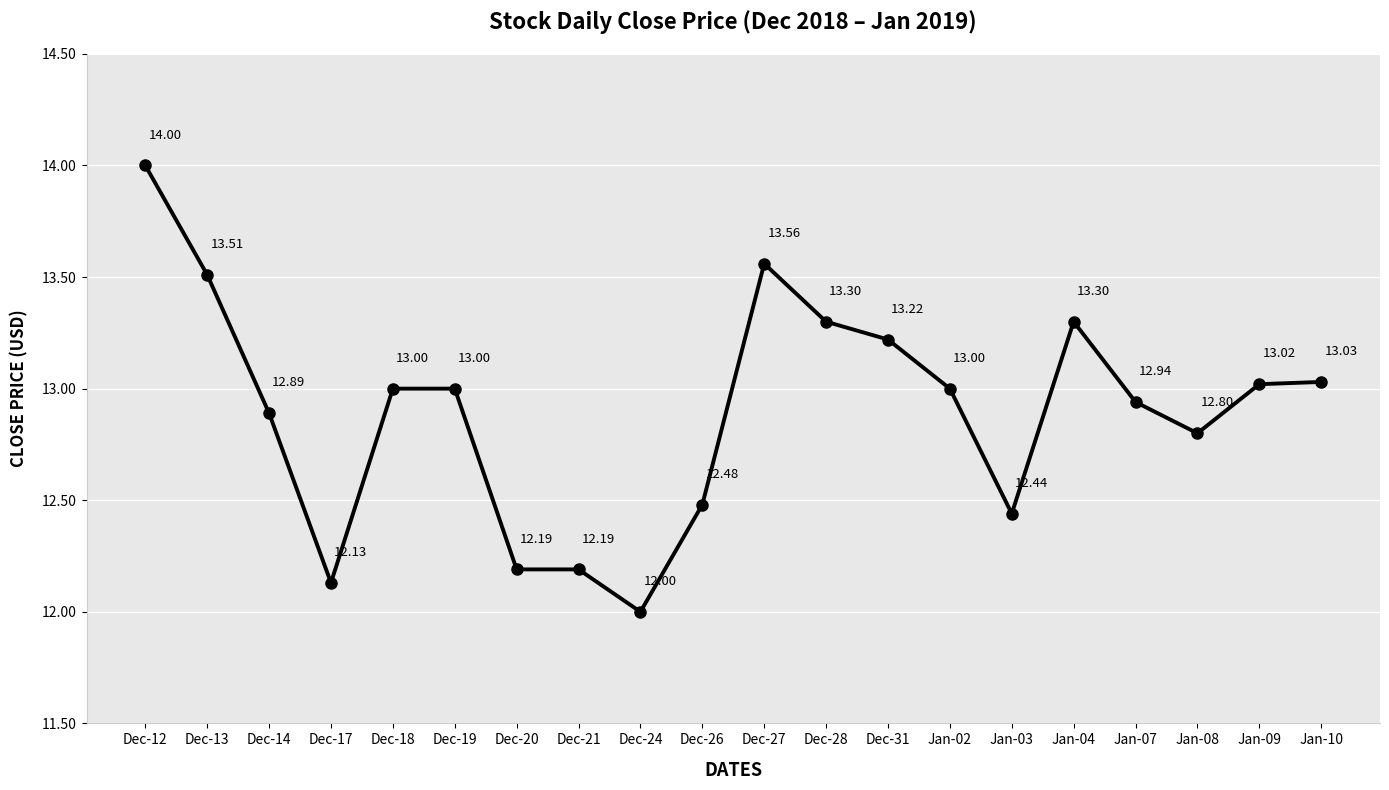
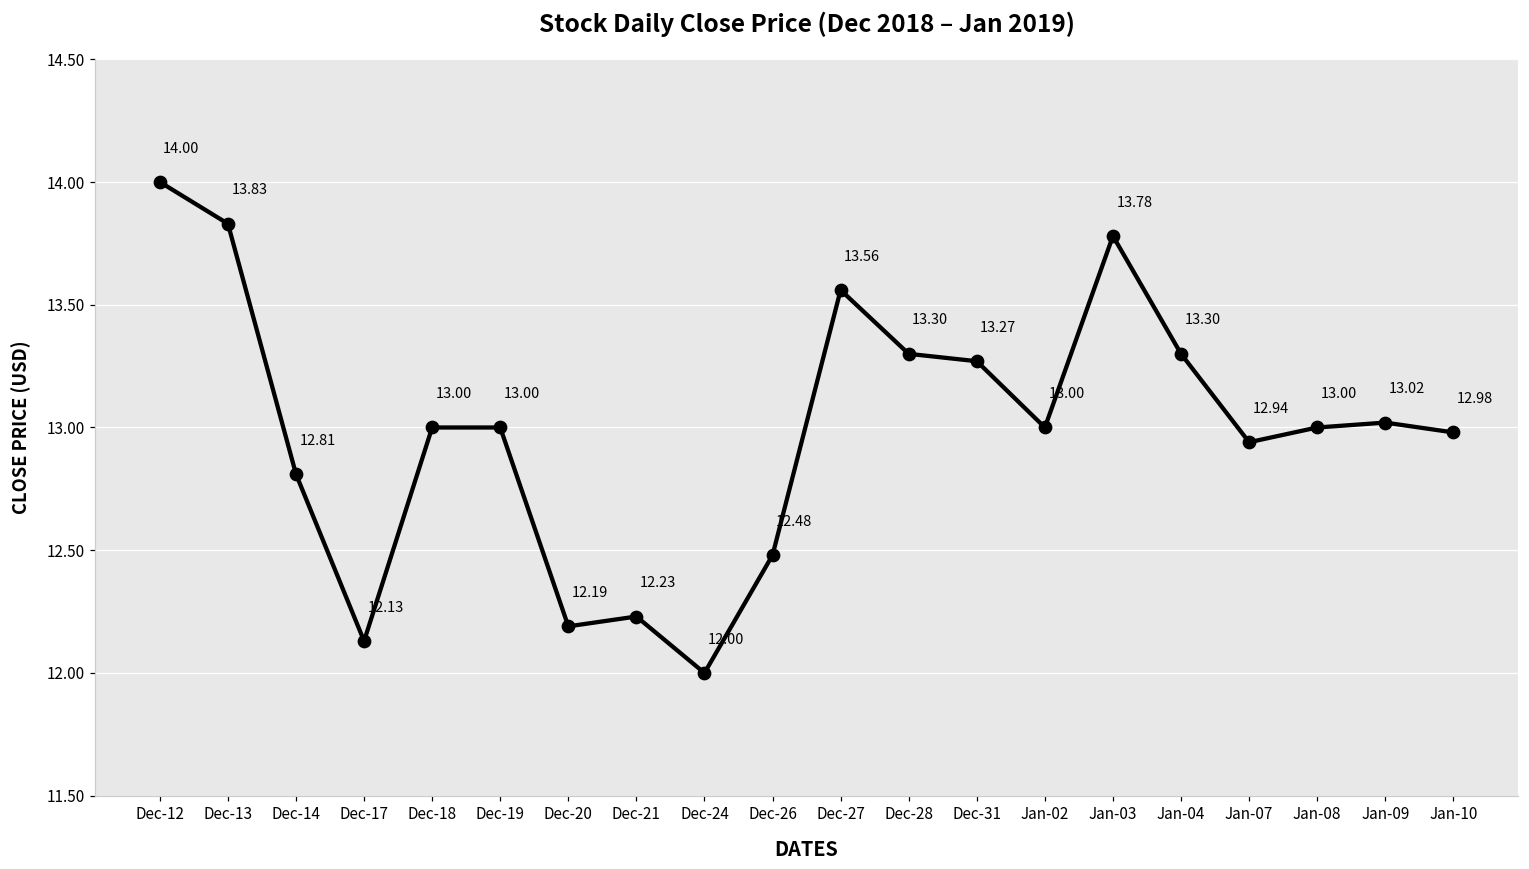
  {
    "Dec-12": 14.00,
-   "Dec-13": 13.51,
-   "Dec-14": 12.89,
+   "Dec-13": 13.83,
+   "Dec-14": 12.81,
    "Dec-17": 12.13,
    "Dec-18": 13.00,
    "Dec-19": 13.00,
    "Dec-20": 12.19,
-   "Dec-21": 12.19,
+   "Dec-21": 12.23,
    "Dec-24": 12.00,
    "Dec-26": 12.48,
    "Dec-27": 13.56,
    "Dec-28": 13.30,
-   "Dec-31": 13.22,
+   "Dec-31": 13.27,
    "Jan-02": 13.00,
-   "Jan-03": 12.44,
+   "Jan-03": 13.78,
    "Jan-04": 13.30,
    "Jan-07": 12.94,
-   "Jan-08": 12.80,
+   "Jan-08": 13.00,
    "Jan-09": 13.02,
-   "Jan-10": 13.03
+   "Jan-10": 12.98
  }
